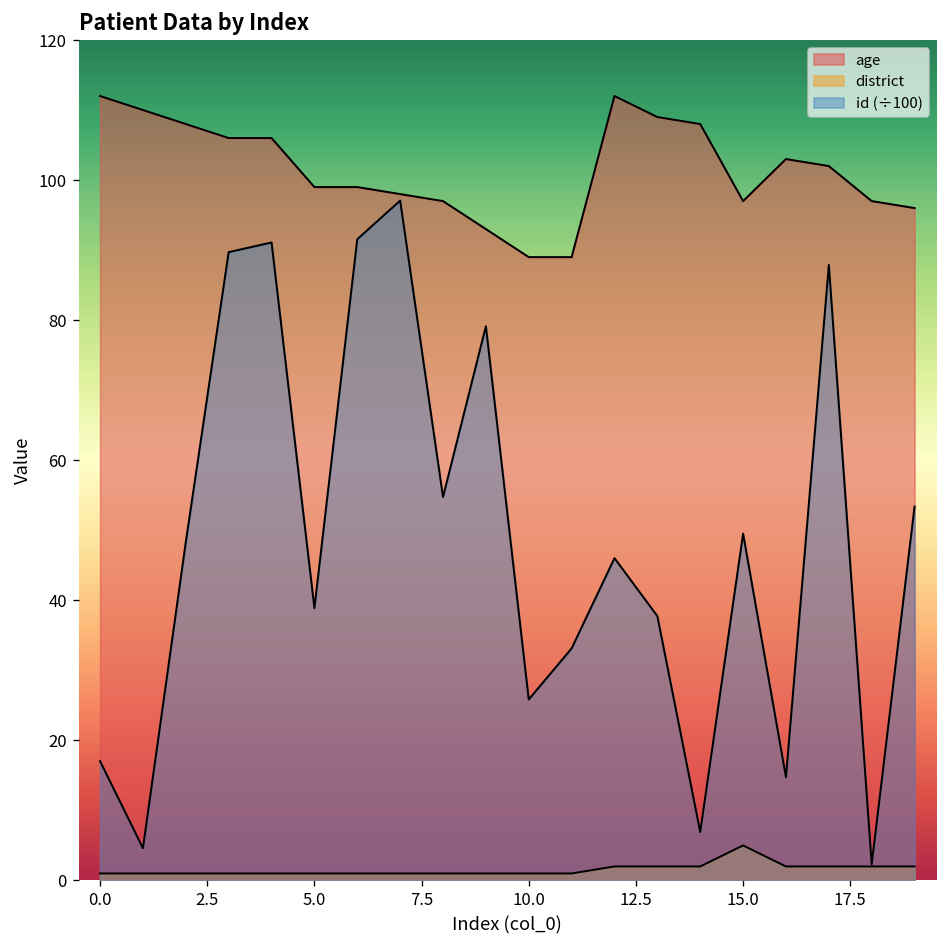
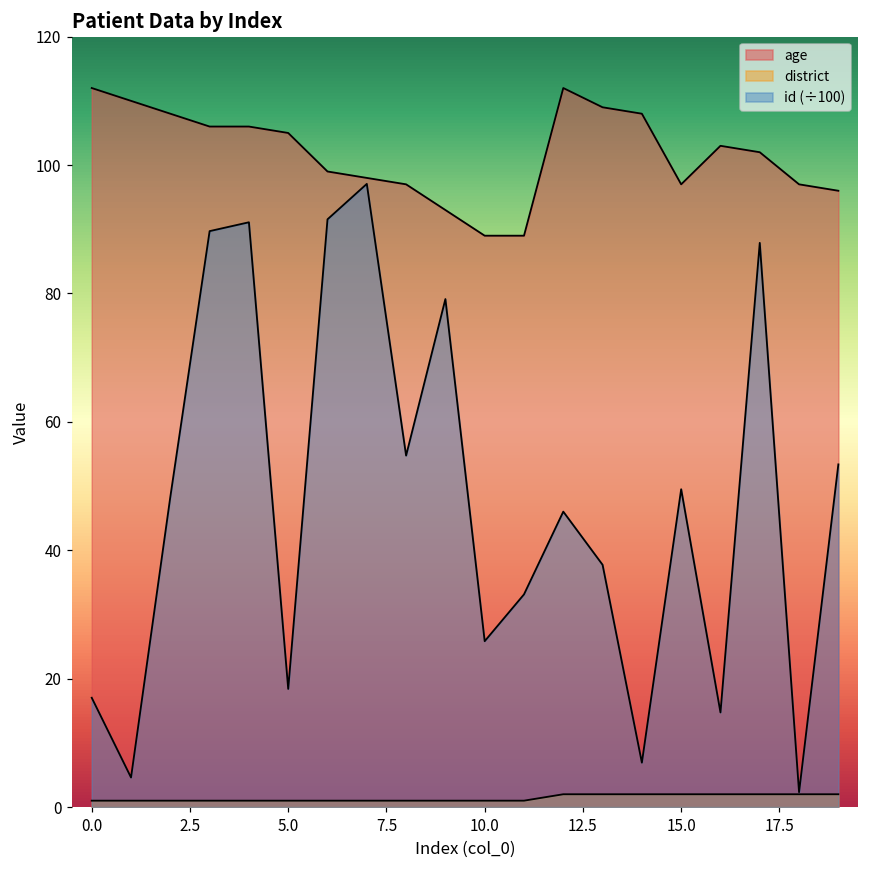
  {
    "age": {
      "0.0": 112,
-     "5.0": 99,
+     "5.0": 105,
      "10.0": 89,
      "15.0": 97
    },
    "district": {
      "0.0": 1,
      "5.0": 1,
      "10.0": 1,
-     "15.0": 5
+     "15.0": 2
    },
    "id (÷100)": {
      "0.0": 17,
-     "5.0": 39,
+     "5.0": 18,
      "10.0": 26,
      "15.0": 50
    }
  }
